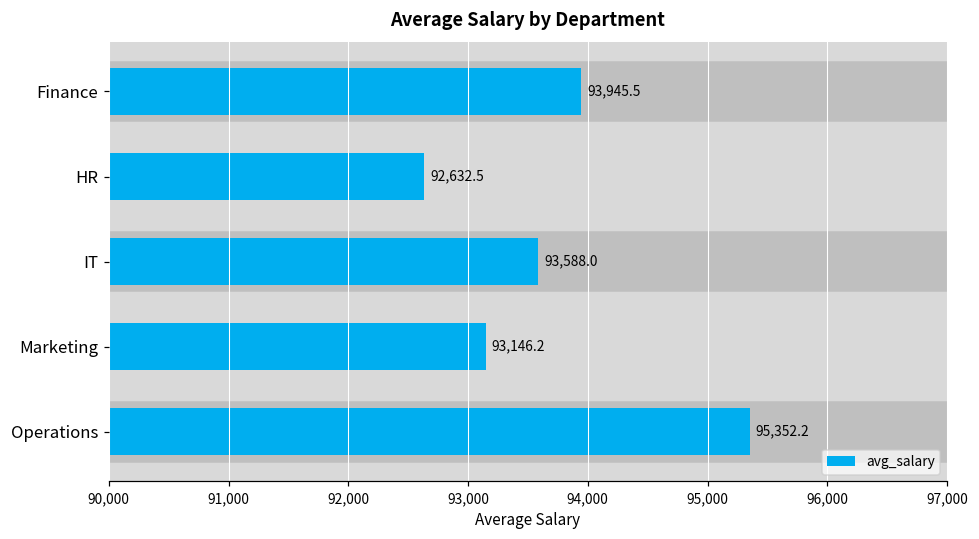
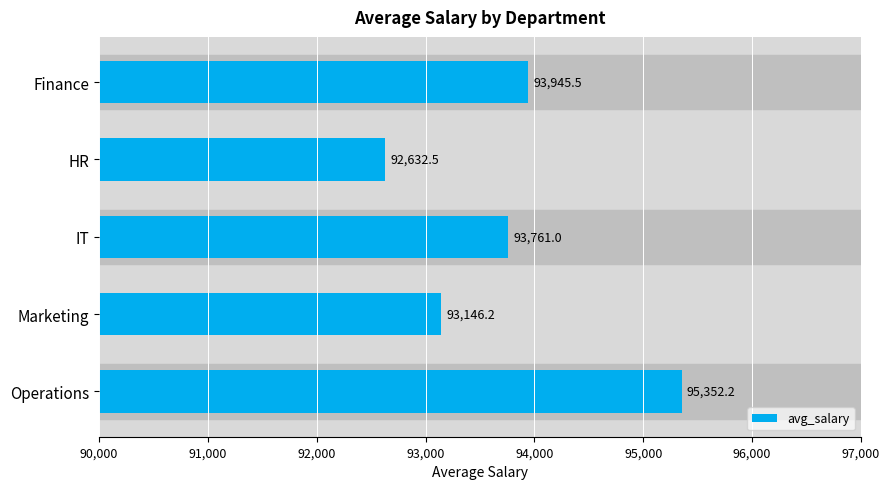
  {
    "Finance": "93,945.5",
    "HR": "92,632.5",
-   "IT": "93,588.0",
+   "IT": "93,761.0",
    "Marketing": "93,146.2",
    "Operations": "95,352.2"
  }
